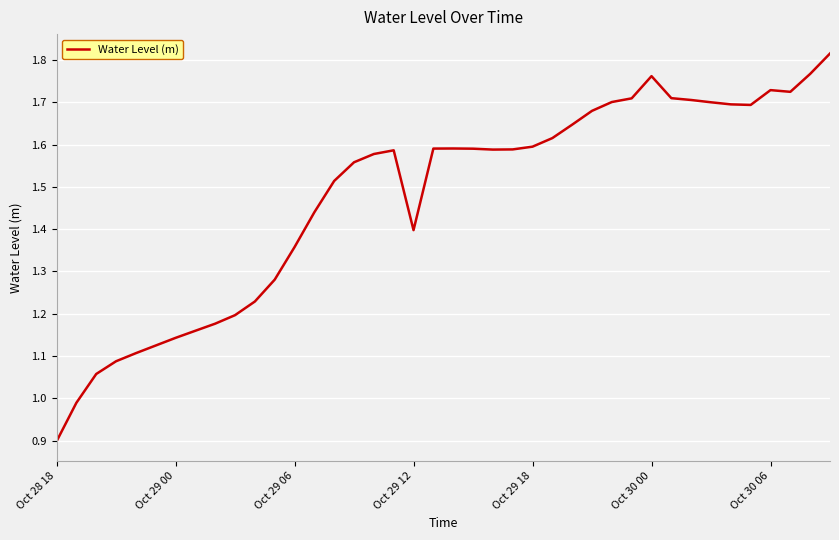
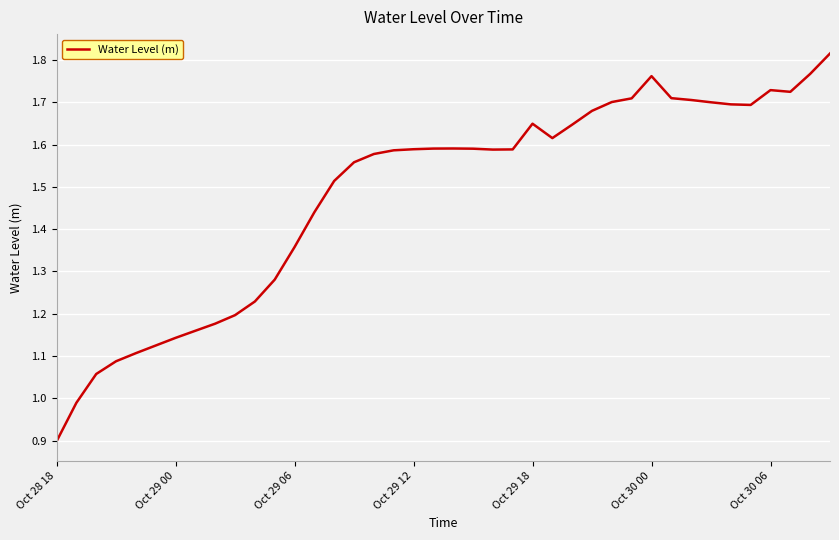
  {
    "Oct 28 18": 0.90,
    "Oct 29 00": 1.14,
    "Oct 29 06": 1.36,
-   "Oct 29 12": 1.40,
-   "Oct 29 18": 1.59,
+   "Oct 29 12": 1.59,
+   "Oct 29 18": 1.65,
    "Oct 30 00": 1.76,
    "Oct 30 06": 1.73
  }
